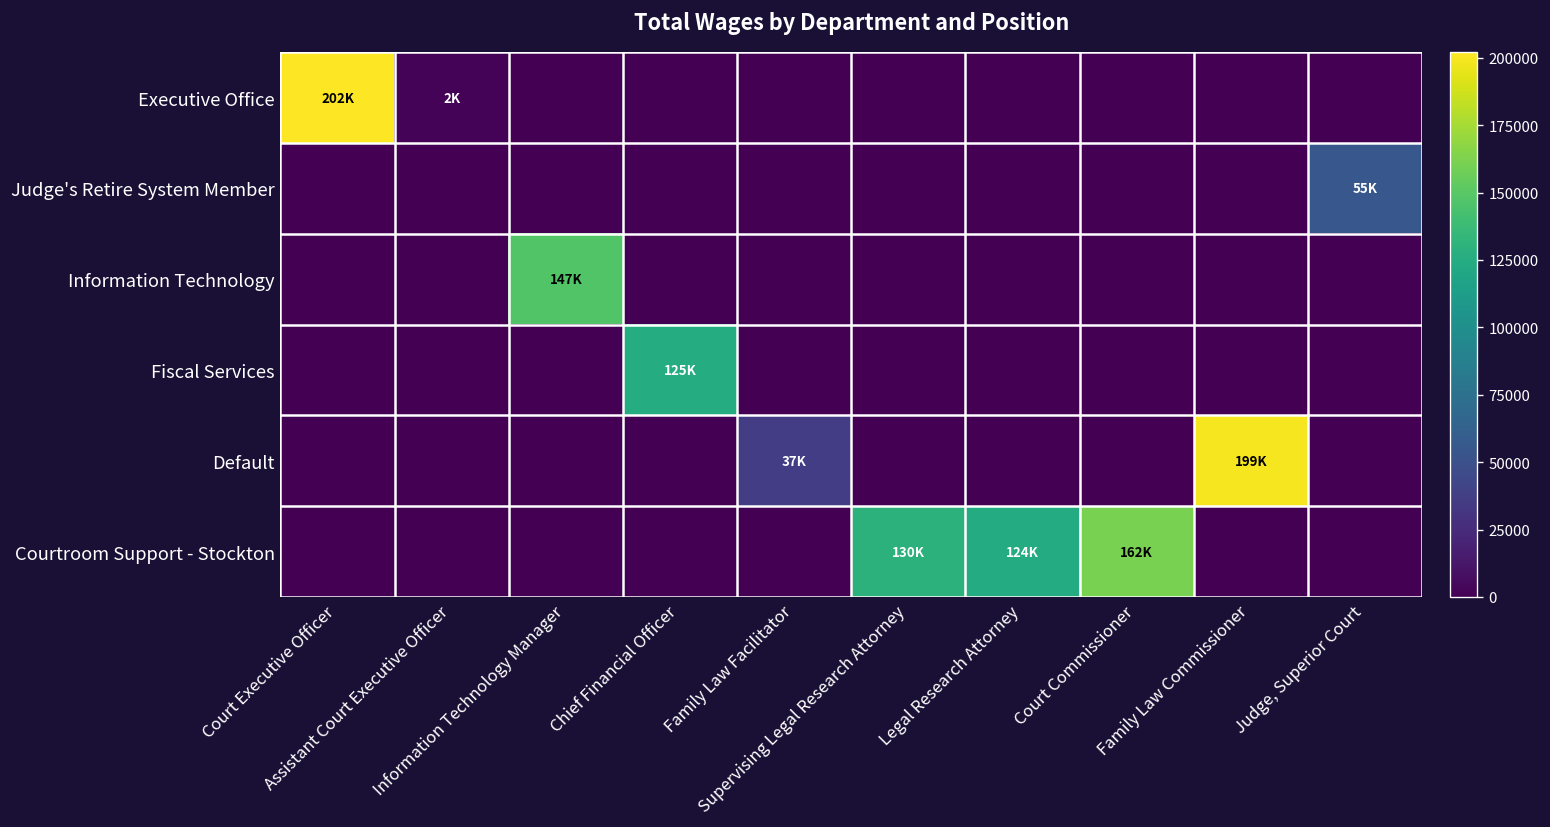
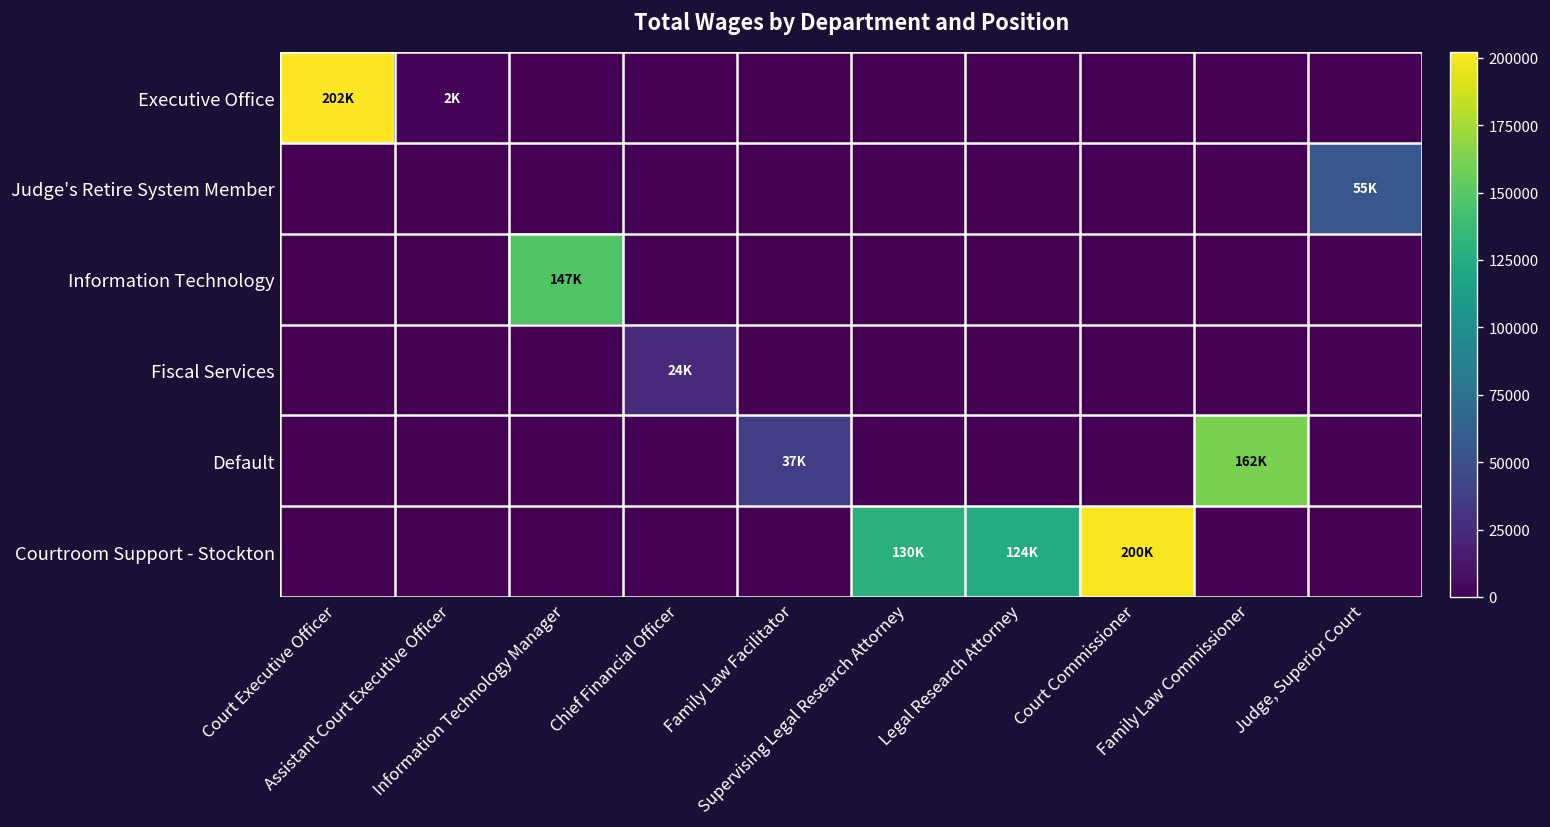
  {
    "Executive Office": {
      "Court Executive Officer": "202K",
      "Assistant Court Executive Officer": "2K"
    },
    "Judge's Retire System Member": {
      "Judge, Superior Court": "55K"
    },
    "Information Technology": {
      "Information Technology Manager": "147K"
    },
    "Fiscal Services": {
-     "Chief Financial Officer": "125K"
+     "Chief Financial Officer": "24K"
    },
    "Default": {
      "Family Law Facilitator": "37K",
-     "Family Law Commissioner": "199K"
+     "Family Law Commissioner": "162K"
    },
    "Courtroom Support - Stockton": {
      "Supervising Legal Research Attorney": "130K",
      "Legal Research Attorney": "124K",
-     "Court Commissioner": "162K"
+     "Court Commissioner": "200K"
    }
  }
